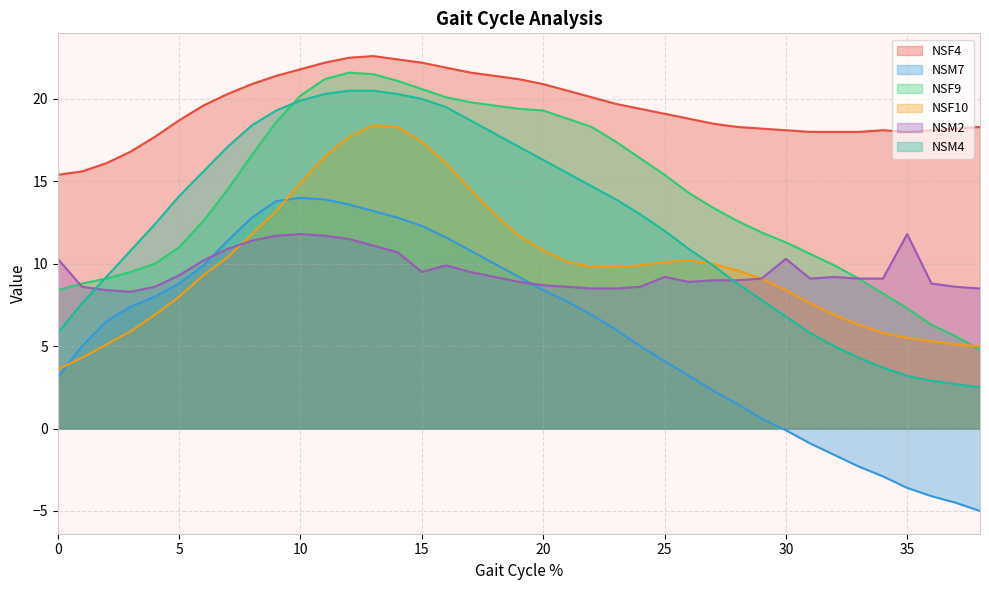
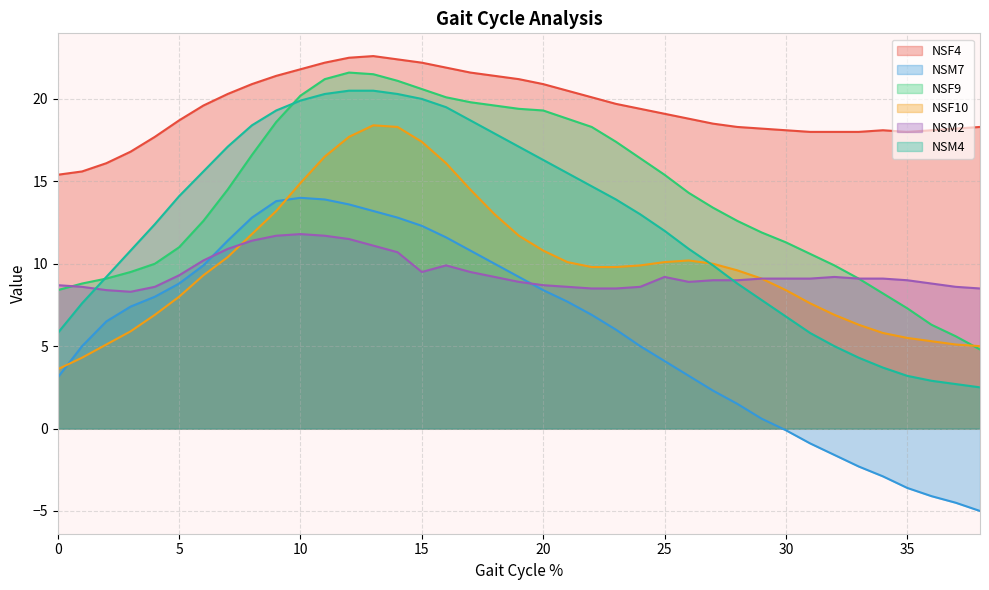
  {
    "NSM2": {
-     "0": 10.3,
+     "0": 8.7,
      "5": 9.3,
      "10": 11.8,
      "15": 9.5,
      "20": 8.7,
      "25": 9.2,
-     "30": 10.3,
-     "35": 11.8
+     "30": 9.1,
+     "35": 9.0
    }
  }
